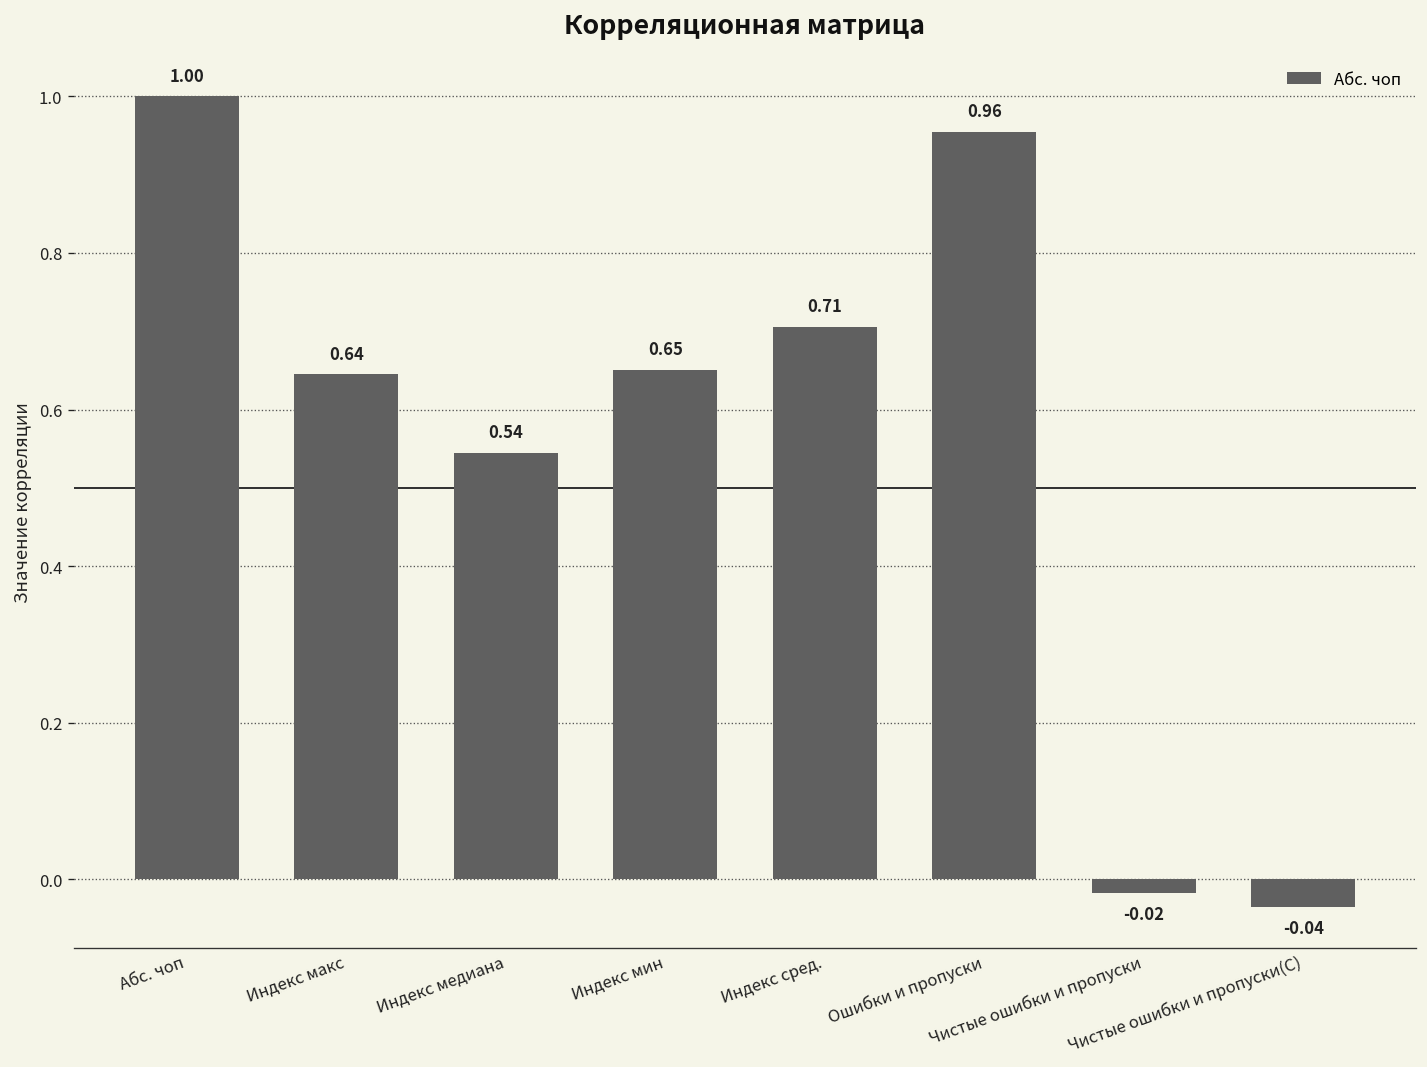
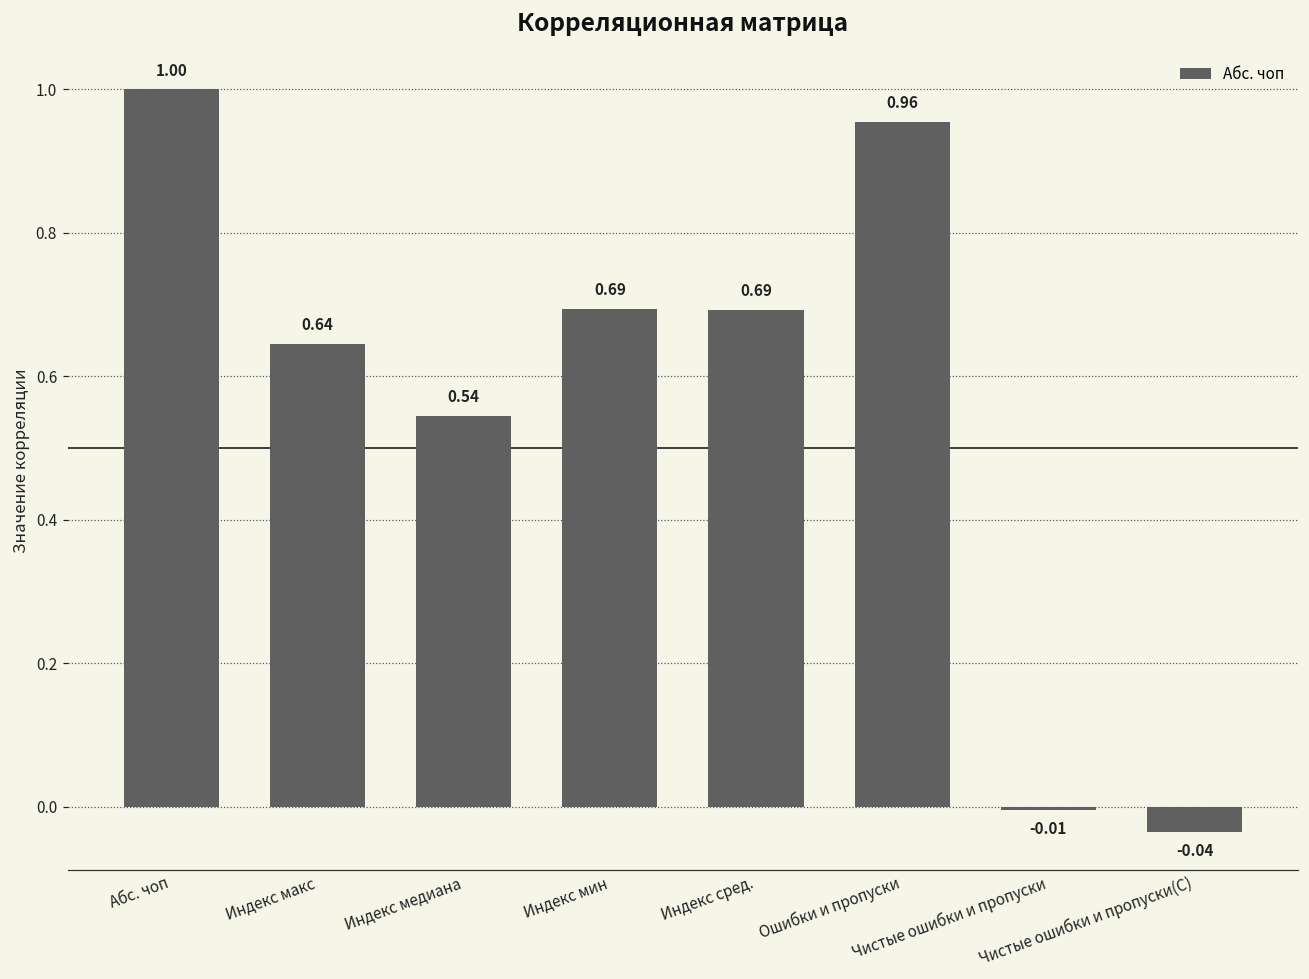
  {
    "Абс. чоп": 1.00,
    "Индекс макс": 0.64,
    "Индекс медиана": 0.54,
-   "Индекс мин": 0.65,
-   "Индекс сред.": 0.71,
+   "Индекс мин": 0.69,
+   "Индекс сред.": 0.69,
    "Ошибки и пропуски": 0.96,
-   "Чистые ошибки и пропуски": -0.02,
+   "Чистые ошибки и пропуски": -0.01,
    "Чистые ошибки и пропуски(С)": -0.04
  }
